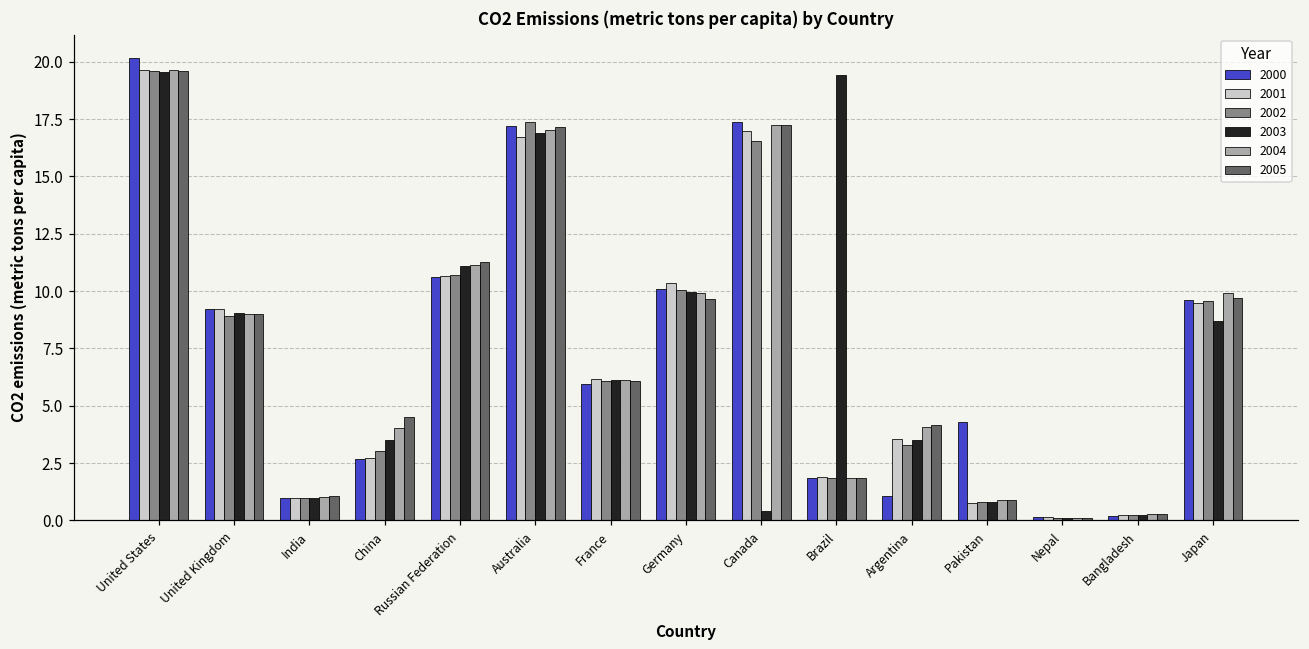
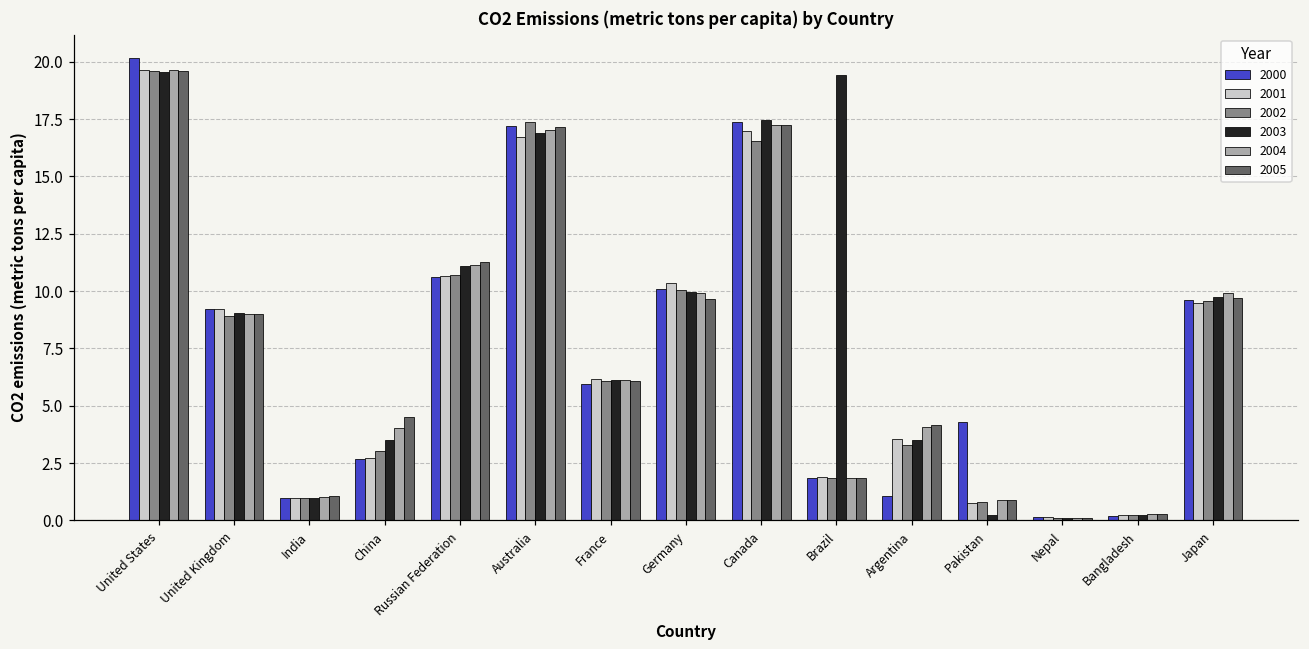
  {
    "2000": {
      "United States": 20.2,
      "United Kingdom": 9.2,
      "India": 1.0,
      "China": 2.7,
      "Russian Federation": 10.6,
      "Australia": 17.2,
      "France": 5.9,
      "Germany": 10.1,
      "Canada": 17.4,
      "Brazil": 1.9,
      "Argentina": 1.1,
      "Pakistan": 4.3,
      "Nepal": 0.1,
      "Bangladesh": 0.2,
      "Japan": 9.6
    },
    "2003": {
      "United States": 19.6,
      "United Kingdom": 9.1,
      "India": 1.0,
      "China": 3.5,
      "Russian Federation": 11.1,
      "Australia": 16.9,
      "France": 6.1,
      "Germany": 10.0,
-     "Canada": 0.4,
+     "Canada": 17.5,
      "Brazil": 19.4,
      "Argentina": 3.5,
-     "Pakistan": 0.8,
+     "Pakistan": 0.2,
      "Bangladesh": 0.3,
-     "Japan": 8.7
+     "Japan": 9.7
    }
  }
